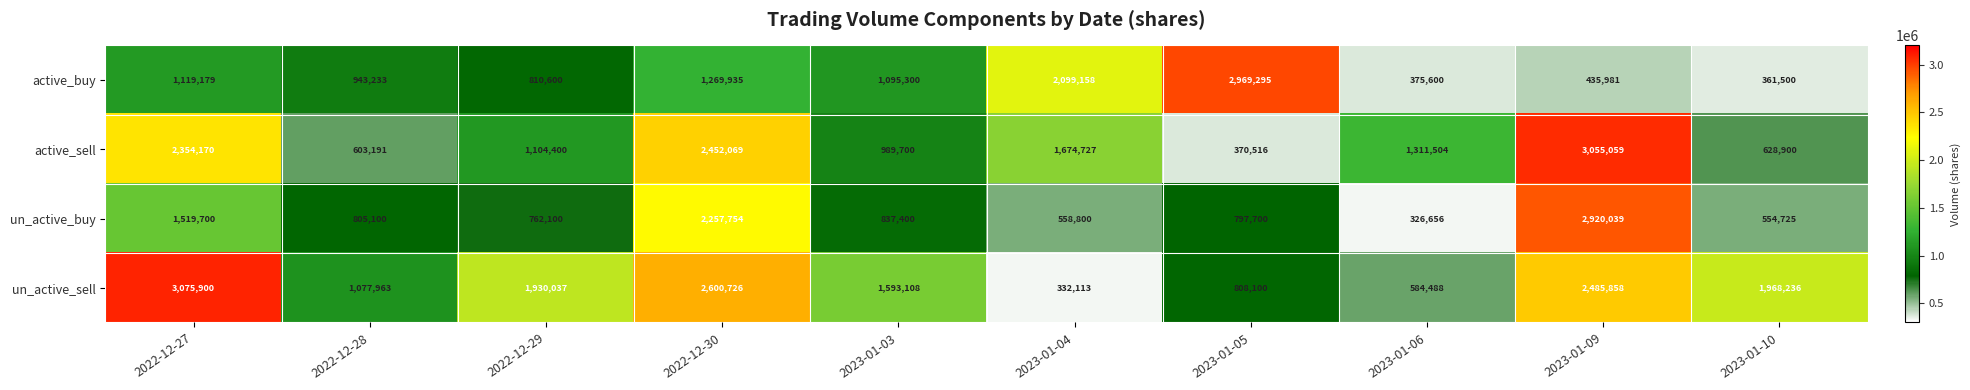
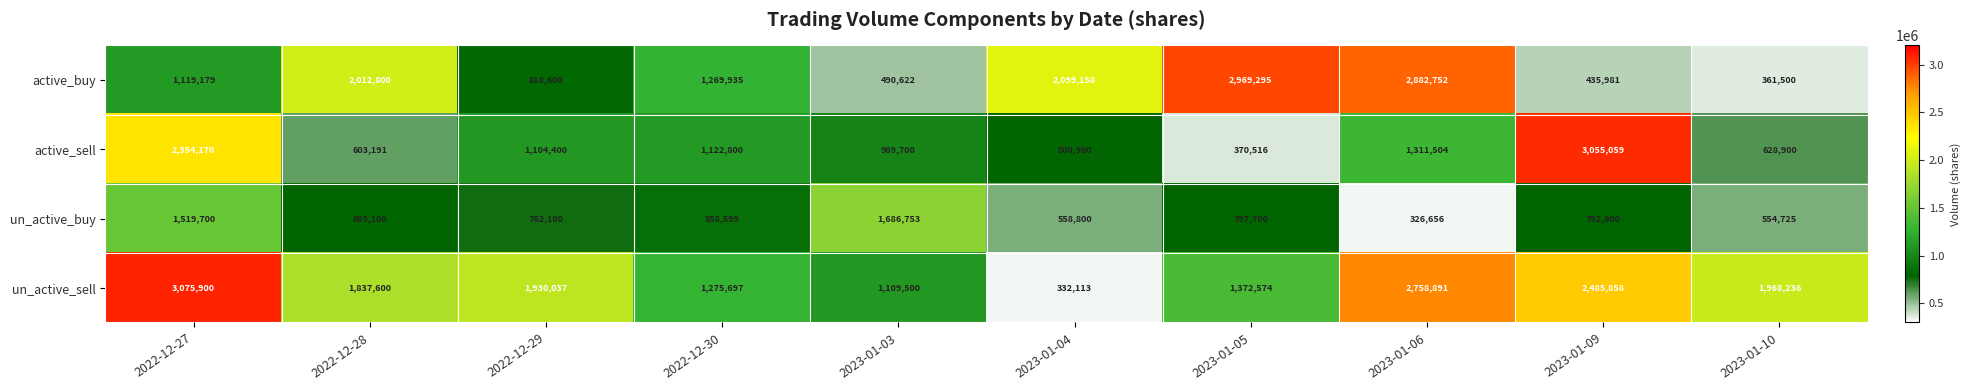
  {
    "active_buy": {
      "2022-12-27": "1,119,179",
-     "2022-12-28": "943,233",
+     "2022-12-28": "2,012,800",
      "2022-12-29": "810,600",
      "2022-12-30": "1,269,935",
-     "2023-01-03": "1,095,300",
+     "2023-01-03": "490,622",
      "2023-01-04": "2,099,158",
      "2023-01-05": "2,969,295",
-     "2023-01-06": "375,600",
+     "2023-01-06": "2,882,752",
      "2023-01-09": "435,981",
      "2023-01-10": "361,500"
    },
    "active_sell": {
      "2022-12-27": "2,354,170",
      "2022-12-28": "603,191",
      "2022-12-29": "1,104,400",
-     "2022-12-30": "2,452,069",
+     "2022-12-30": "1,122,800",
      "2023-01-03": "989,700",
-     "2023-01-04": "1,674,727",
+     "2023-01-04": "800,900",
      "2023-01-05": "370,516",
      "2023-01-06": "1,311,504",
      "2023-01-09": "3,055,059",
      "2023-01-10": "628,900"
    },
    "un_active_buy": {
      "2022-12-27": "1,519,700",
      "2022-12-28": "805,100",
      "2022-12-29": "762,100",
-     "2022-12-30": "2,257,754",
-     "2023-01-03": "837,400",
+     "2022-12-30": "858,599",
+     "2023-01-03": "1,686,753",
      "2023-01-04": "558,800",
      "2023-01-05": "797,700",
      "2023-01-06": "326,656",
-     "2023-01-09": "2,920,039",
+     "2023-01-09": "792,800",
      "2023-01-10": "554,725"
    },
    "un_active_sell": {
      "2022-12-27": "3,075,900",
-     "2022-12-28": "1,077,963",
+     "2022-12-28": "1,837,600",
      "2022-12-29": "1,930,037",
-     "2022-12-30": "2,600,726",
-     "2023-01-03": "1,593,108",
+     "2022-12-30": "1,275,697",
+     "2023-01-03": "1,109,500",
      "2023-01-04": "332,113",
-     "2023-01-05": "808,100",
-     "2023-01-06": "584,488",
+     "2023-01-05": "1,372,574",
+     "2023-01-06": "2,758,891",
      "2023-01-09": "2,485,858",
      "2023-01-10": "1,968,236"
    }
  }
